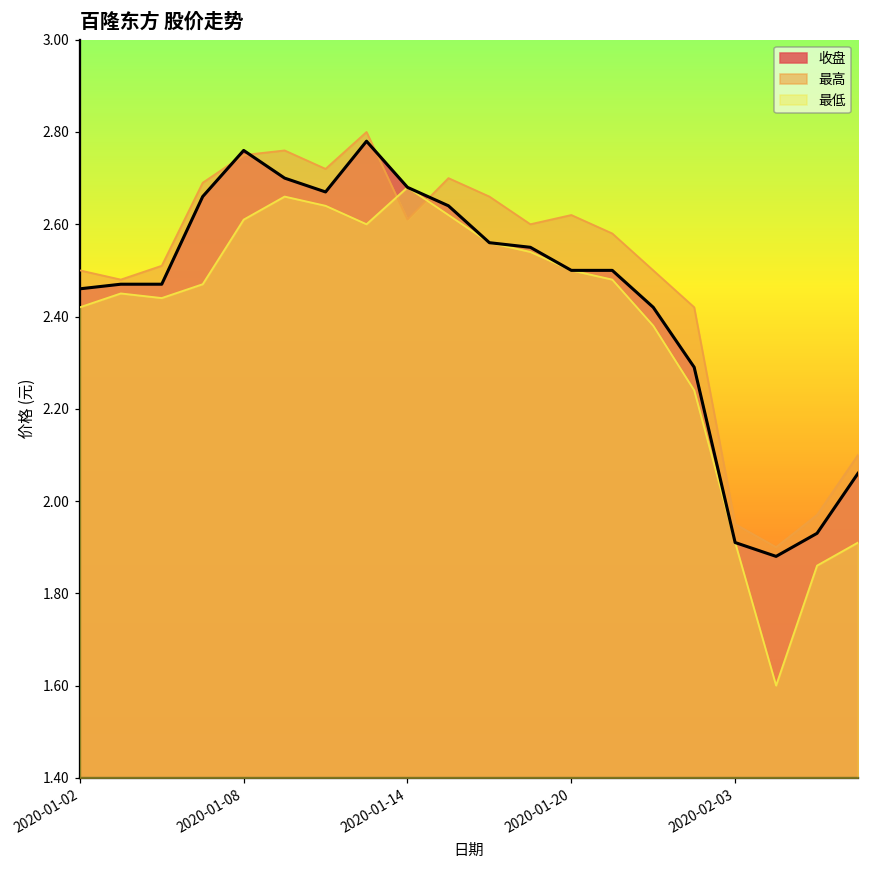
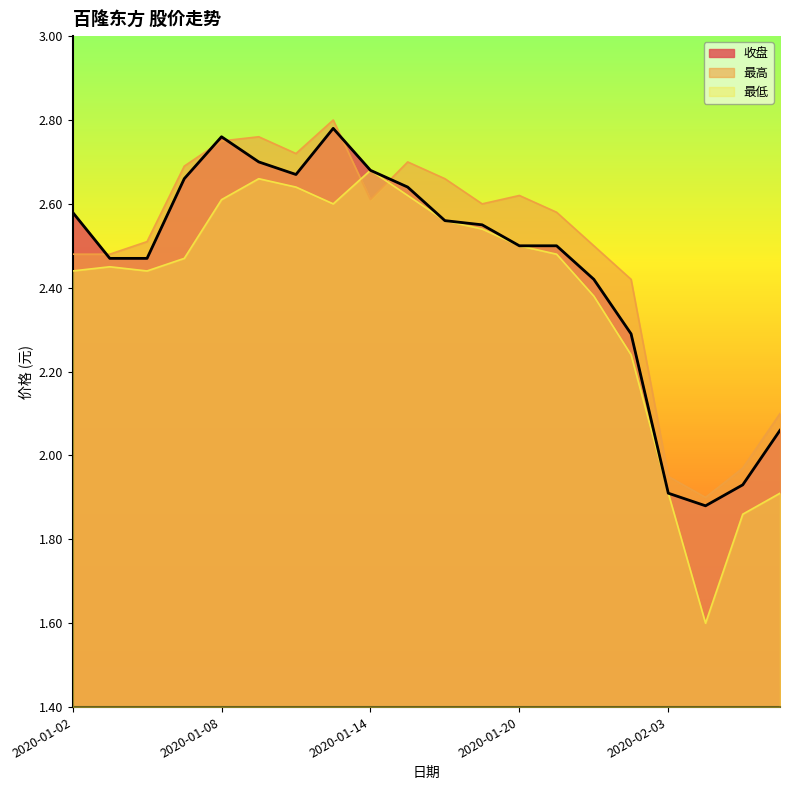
  {
    "收盘": {
-     "2020-01-02": 2.46,
+     "2020-01-02": 2.58,
      "2020-01-08": 2.76
    },
    "最高": {
-     "2020-01-02": 2.50,
+     "2020-01-02": 2.48,
      "2020-01-08": 2.75,
      "2020-01-14": 2.61,
      "2020-01-20": 2.62,
      "2020-02-03": 1.95
    },
    "最低": {
-     "2020-01-02": 2.42,
+     "2020-01-02": 2.44,
      "2020-01-08": 2.61
    }
  }
